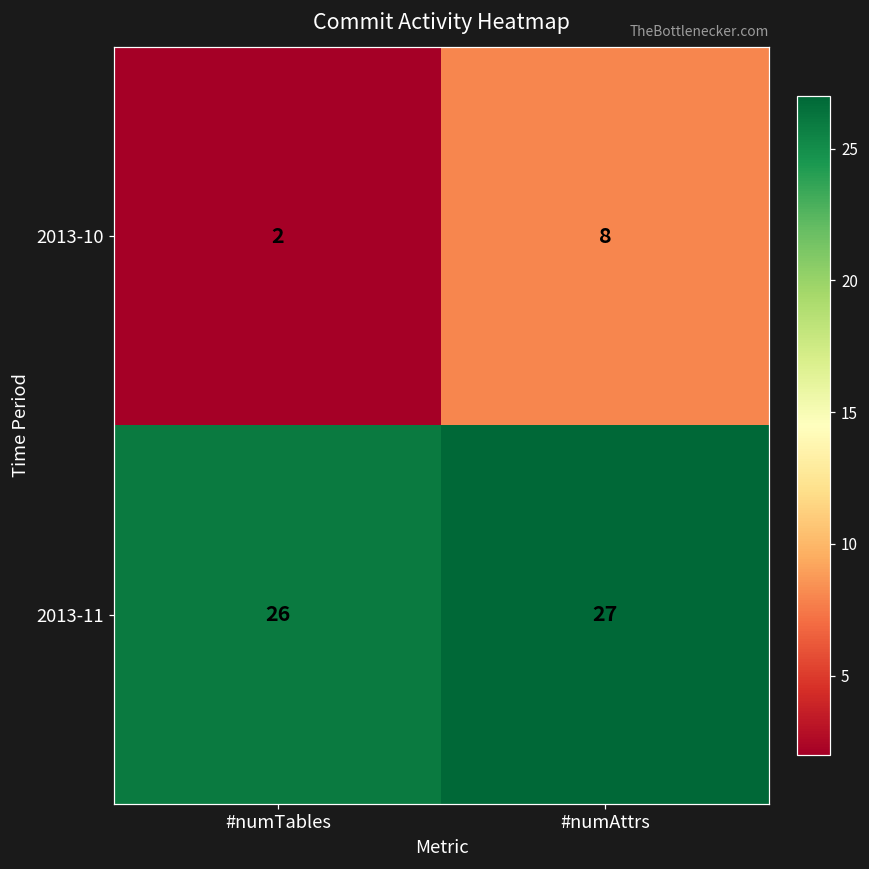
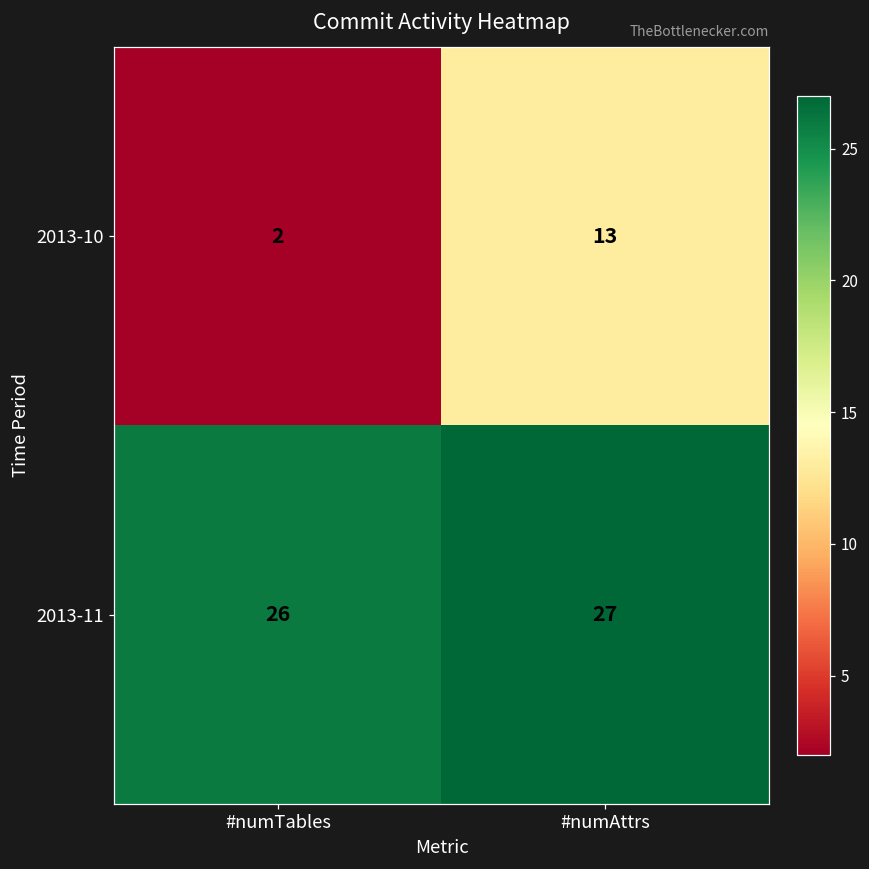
  {
    "2013-10": {
      "#numTables": 2,
-     "#numAttrs": 8
+     "#numAttrs": 13
    },
    "2013-11": {
      "#numTables": 26,
      "#numAttrs": 27
    }
  }
